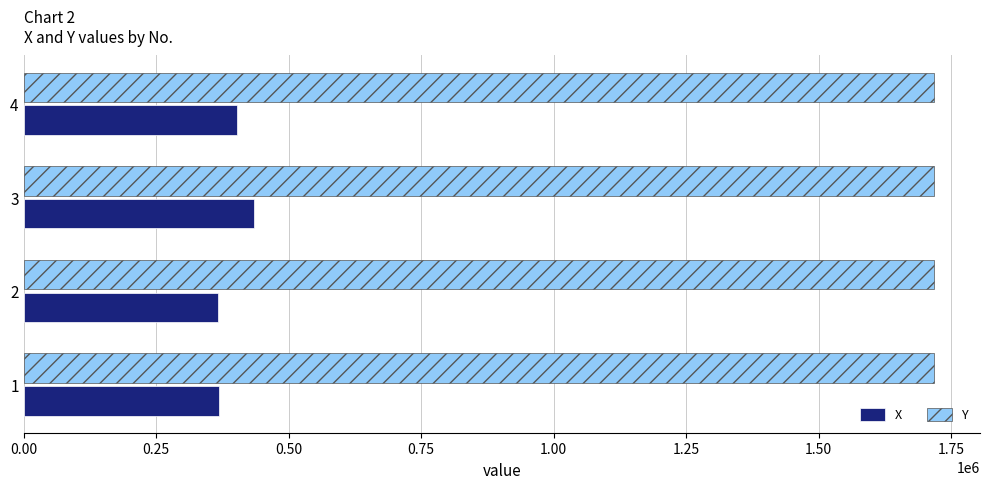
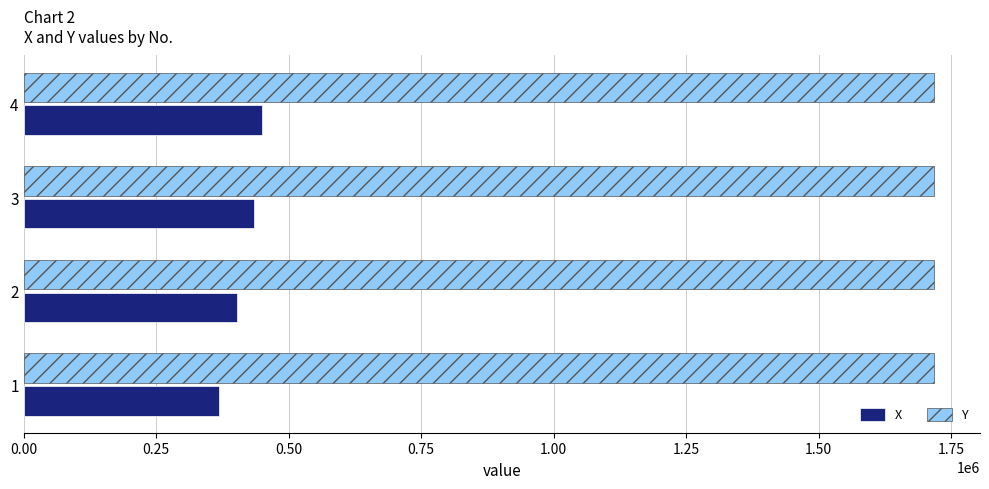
  {
    "X": {
-     "4": 400000,
+     "4": 450000,
      "3": 430000,
-     "2": 370000,
+     "2": 400000,
      "1": 370000
    },
    "Y": {
      "4": 1720000,
      "3": 1720000,
      "2": 1720000,
      "1": 1720000
    }
  }
